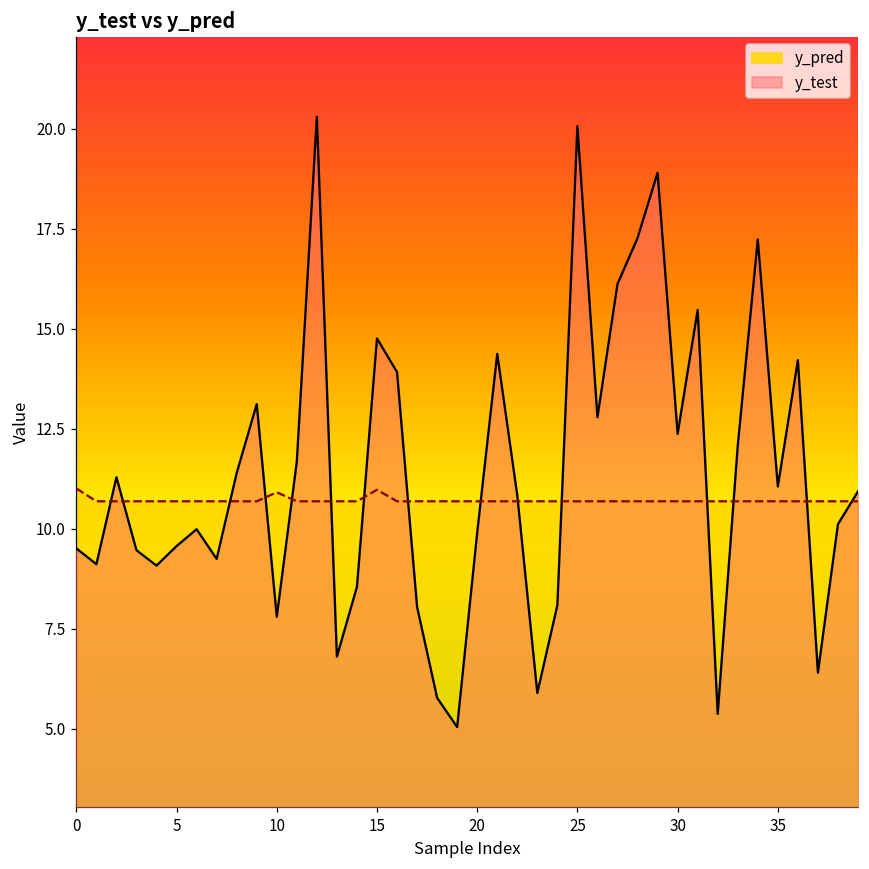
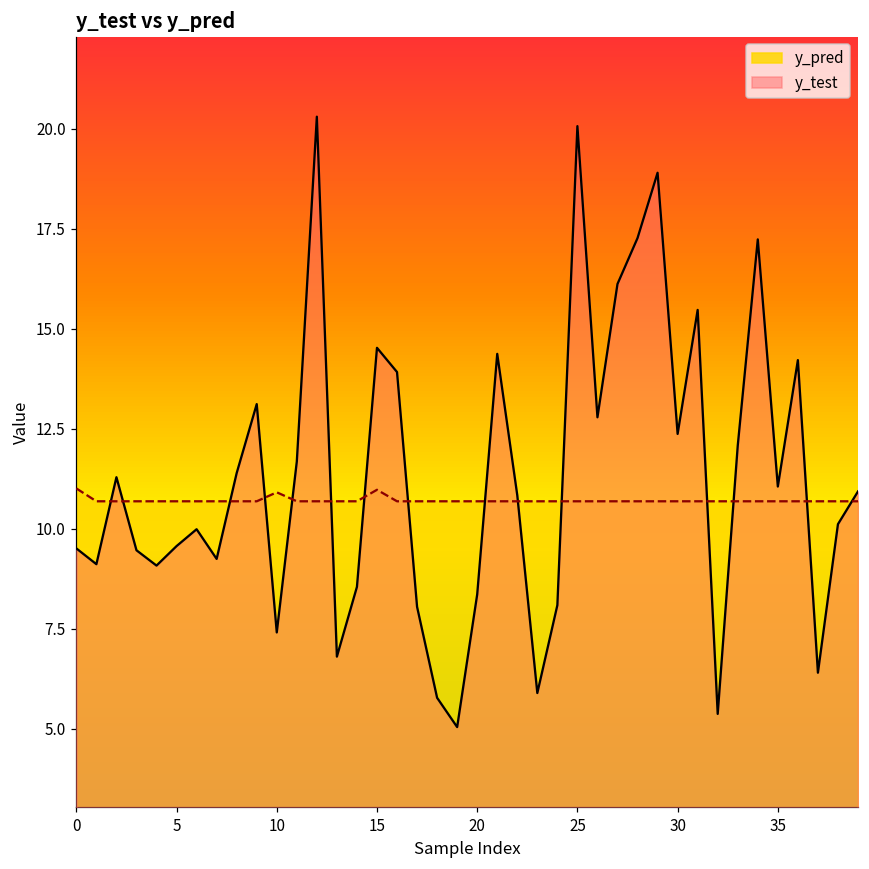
  {
    "y_pred": {
      "0": 11.0,
      "5": 10.7,
      "10": 10.9,
      "15": 11.0,
      "20": 10.7,
      "25": 10.7,
      "30": 10.7,
      "35": 10.7
    },
    "y_test": {
      "0": 9.5,
      "5": 9.6,
-     "10": 7.8,
-     "15": 14.8,
-     "20": 9.9,
+     "10": 7.4,
+     "15": 14.5,
+     "20": 8.4,
      "25": 20.1,
      "30": 12.4,
      "35": 11.1
    }
  }
